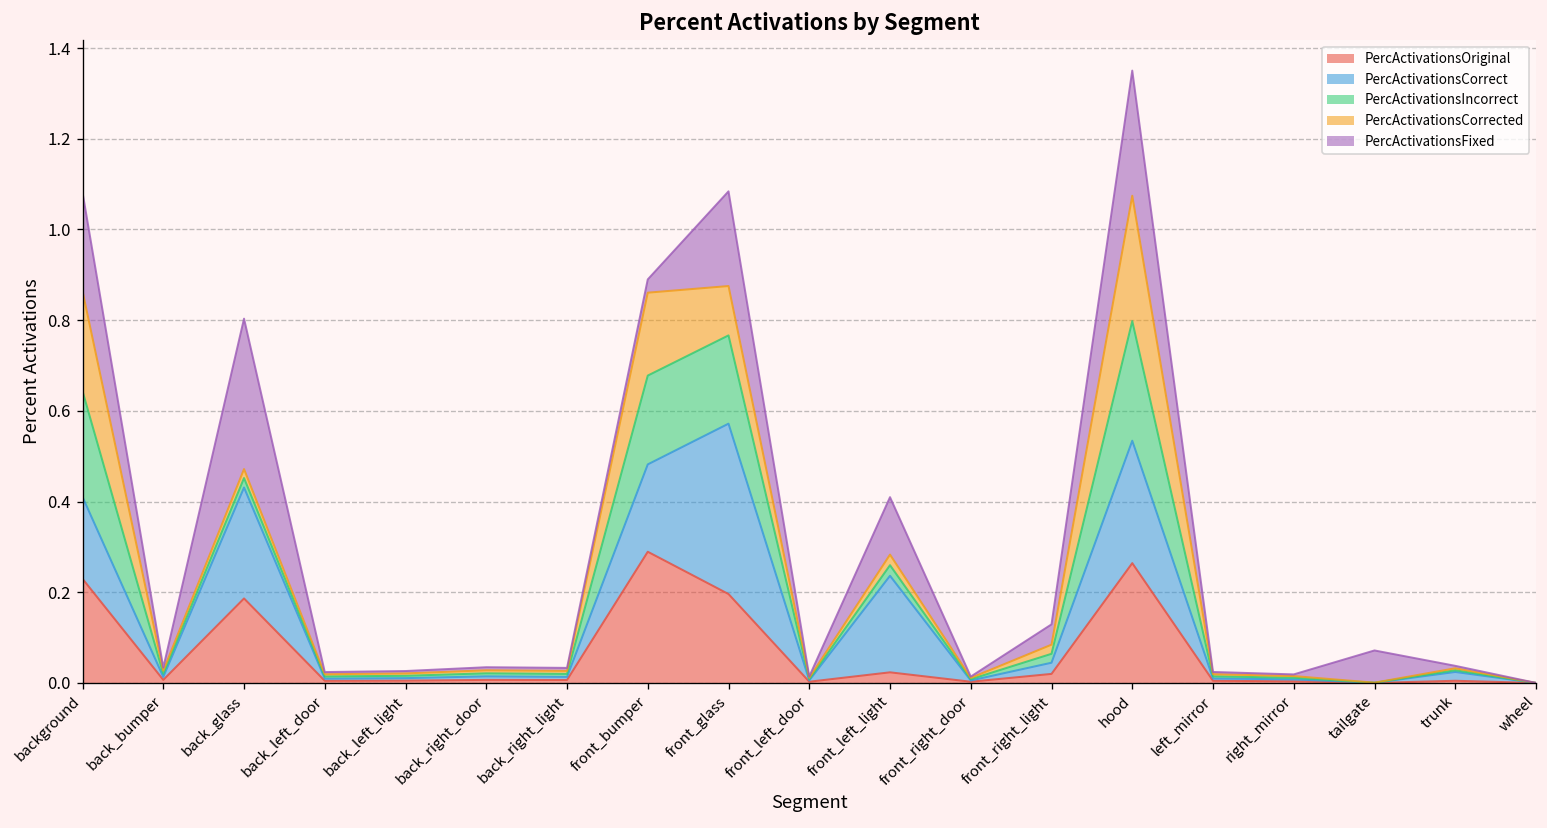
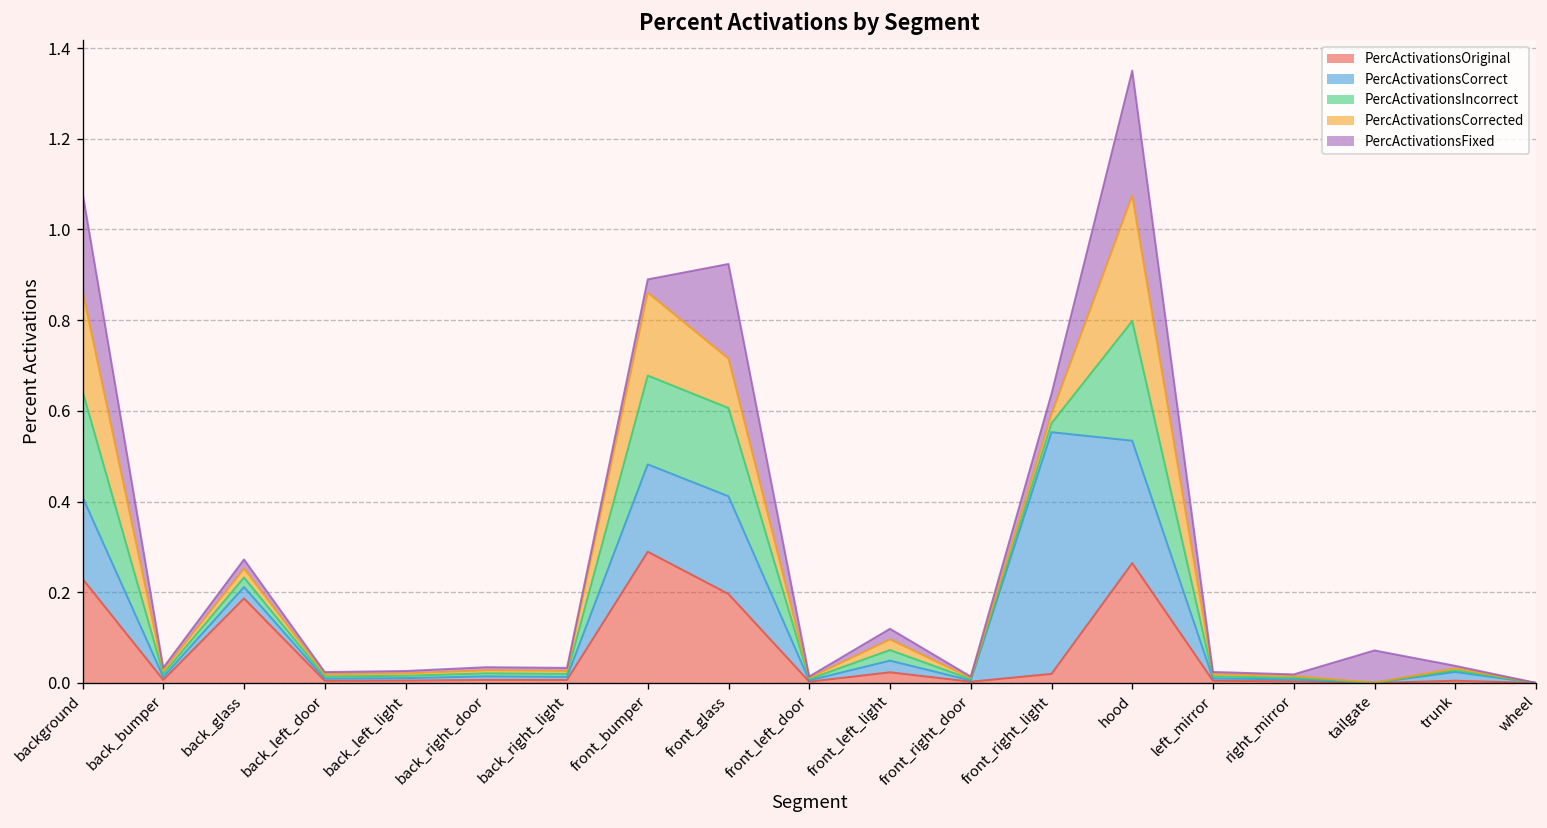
  {
    "PercActivationsOriginal": {
      "background": 0.23,
      "back_glass": 0.19,
      "back_right_door": 0.01,
      "front_bumper": 0.29,
      "front_glass": 0.20,
      "front_left_light": 0.02,
      "front_right_light": 0.02,
      "hood": 0.26,
      "trunk": 0.00
    },
    "PercActivationsCorrect": {
      "background": 0.18,
-     "back_glass": 0.24,
+     "back_glass": 0.03,
      "front_bumper": 0.19,
-     "front_glass": 0.38,
-     "front_left_light": 0.21,
-     "front_right_light": 0.02,
+     "front_glass": 0.22,
+     "front_left_light": 0.03,
+     "front_right_light": 0.53,
      "hood": 0.27
    },
    "PercActivationsIncorrect": {
      "background": 0.23,
      "back_bumper": 0.01,
      "back_glass": 0.02,
      "front_bumper": 0.20,
      "front_glass": 0.19,
      "front_left_light": 0.02,
      "front_right_light": 0.02,
      "hood": 0.26
    },
    "PercActivationsCorrected": {
      "background": 0.22,
      "back_glass": 0.02,
      "front_bumper": 0.18,
      "front_glass": 0.11,
      "front_left_light": 0.02,
      "front_right_light": 0.02,
      "hood": 0.28
    },
    "PercActivationsFixed": {
      "background": 0.22,
-     "back_glass": 0.33,
+     "back_glass": 0.02,
      "back_right_door": 0.01,
      "front_bumper": 0.03,
      "front_glass": 0.21,
-     "front_left_light": 0.13,
+     "front_left_light": 0.02,
      "front_right_light": 0.04,
      "hood": 0.28,
      "tailgate": 0.07
    }
  }
